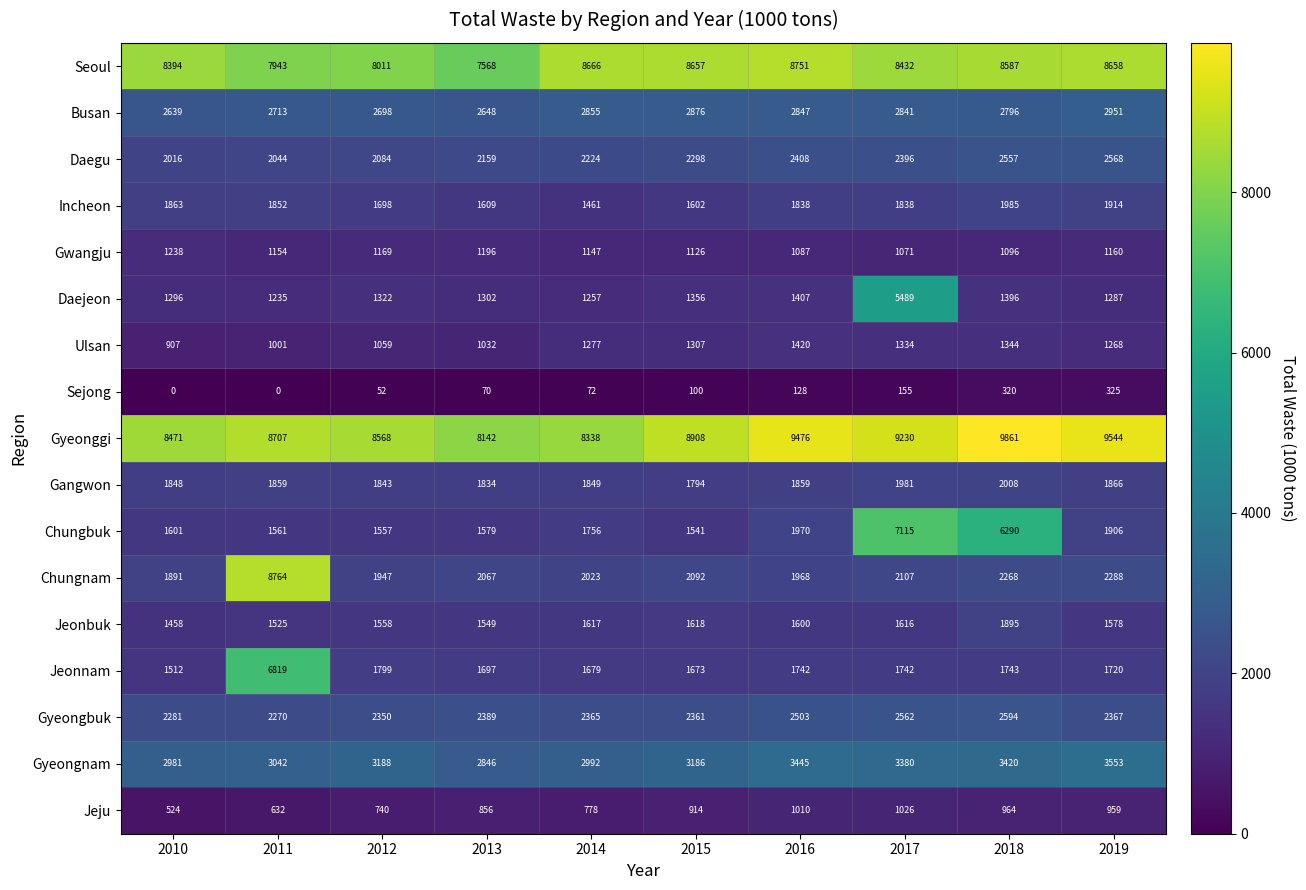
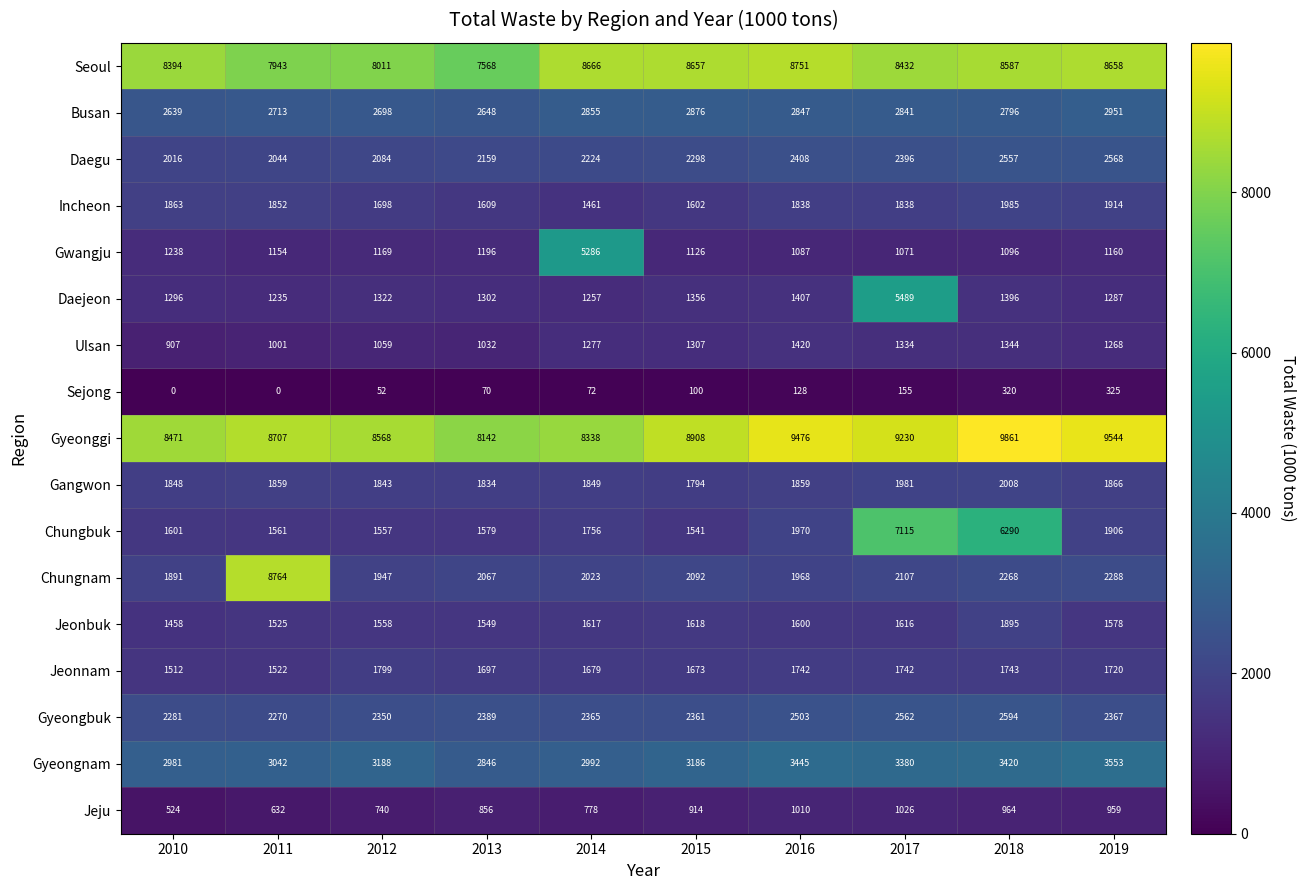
  {
    "Seoul": {
      "2010": 8394,
      "2011": 7943,
      "2012": 8011,
      "2013": 7568,
      "2014": 8666,
      "2015": 8657,
      "2016": 8751,
      "2017": 8432,
      "2018": 8587,
      "2019": 8658
    },
    "Busan": {
      "2010": 2639,
      "2011": 2713,
      "2012": 2698,
      "2013": 2648,
      "2014": 2855,
      "2015": 2876,
      "2016": 2847,
      "2017": 2841,
      "2018": 2796,
      "2019": 2951
    },
    "Daegu": {
      "2010": 2016,
      "2011": 2044,
      "2012": 2084,
      "2013": 2159,
      "2014": 2224,
      "2015": 2298,
      "2016": 2408,
      "2017": 2396,
      "2018": 2557,
      "2019": 2568
    },
    "Incheon": {
      "2010": 1863,
      "2011": 1852,
      "2012": 1698,
      "2013": 1609,
      "2014": 1461,
      "2015": 1602,
      "2016": 1838,
      "2017": 1838,
      "2018": 1985,
      "2019": 1914
    },
    "Gwangju": {
      "2010": 1238,
      "2011": 1154,
      "2012": 1169,
      "2013": 1196,
-     "2014": 1147,
+     "2014": 5286,
      "2015": 1126,
      "2016": 1087,
      "2017": 1071,
      "2018": 1096,
      "2019": 1160
    },
    "Daejeon": {
      "2010": 1296,
      "2011": 1235,
      "2012": 1322,
      "2013": 1302,
      "2014": 1257,
      "2015": 1356,
      "2016": 1407,
      "2017": 5489,
      "2018": 1396,
      "2019": 1287
    },
    "Ulsan": {
      "2010": 907,
      "2011": 1001,
      "2012": 1059,
      "2013": 1032,
      "2014": 1277,
      "2015": 1307,
      "2016": 1420,
      "2017": 1334,
      "2018": 1344,
      "2019": 1268
    },
    "Sejong": {
      "2010": 0,
      "2011": 0,
      "2012": 52,
      "2013": 70,
      "2014": 72,
      "2015": 100,
      "2016": 128,
      "2017": 155,
      "2018": 320,
      "2019": 325
    },
    "Gyeonggi": {
      "2010": 8471,
      "2011": 8707,
      "2012": 8568,
      "2013": 8142,
      "2014": 8338,
      "2015": 8908,
      "2016": 9476,
      "2017": 9230,
      "2018": 9861,
      "2019": 9544
    },
    "Gangwon": {
      "2010": 1848,
      "2011": 1859,
      "2012": 1843,
      "2013": 1834,
      "2014": 1849,
      "2015": 1794,
      "2016": 1859,
      "2017": 1981,
      "2018": 2008,
      "2019": 1866
    },
    "Chungbuk": {
      "2010": 1601,
      "2011": 1561,
      "2012": 1557,
      "2013": 1579,
      "2014": 1756,
      "2015": 1541,
      "2016": 1970,
      "2017": 7115,
      "2018": 6290,
      "2019": 1906
    },
    "Chungnam": {
      "2010": 1891,
      "2011": 8764,
      "2012": 1947,
      "2013": 2067,
      "2014": 2023,
      "2015": 2092,
      "2016": 1968,
      "2017": 2107,
      "2018": 2268,
      "2019": 2288
    },
    "Jeonbuk": {
      "2010": 1458,
      "2011": 1525,
      "2012": 1558,
      "2013": 1549,
      "2014": 1617,
      "2015": 1618,
      "2016": 1600,
      "2017": 1616,
      "2018": 1895,
      "2019": 1578
    },
    "Jeonnam": {
      "2010": 1512,
-     "2011": 6819,
+     "2011": 1522,
      "2012": 1799,
      "2013": 1697,
      "2014": 1679,
      "2015": 1673,
      "2016": 1742,
      "2017": 1742,
      "2018": 1743,
      "2019": 1720
    },
    "Gyeongbuk": {
      "2010": 2281,
      "2011": 2270,
      "2012": 2350,
      "2013": 2389,
      "2014": 2365,
      "2015": 2361,
      "2016": 2503,
      "2017": 2562,
      "2018": 2594,
      "2019": 2367
    },
    "Gyeongnam": {
      "2010": 2981,
      "2011": 3042,
      "2012": 3188,
      "2013": 2846,
      "2014": 2992,
      "2015": 3186,
      "2016": 3445,
      "2017": 3380,
      "2018": 3420,
      "2019": 3553
    },
    "Jeju": {
      "2010": 524,
      "2011": 632,
      "2012": 740,
      "2013": 856,
      "2014": 778,
      "2015": 914,
      "2016": 1010,
      "2017": 1026,
      "2018": 964,
      "2019": 959
    }
  }
